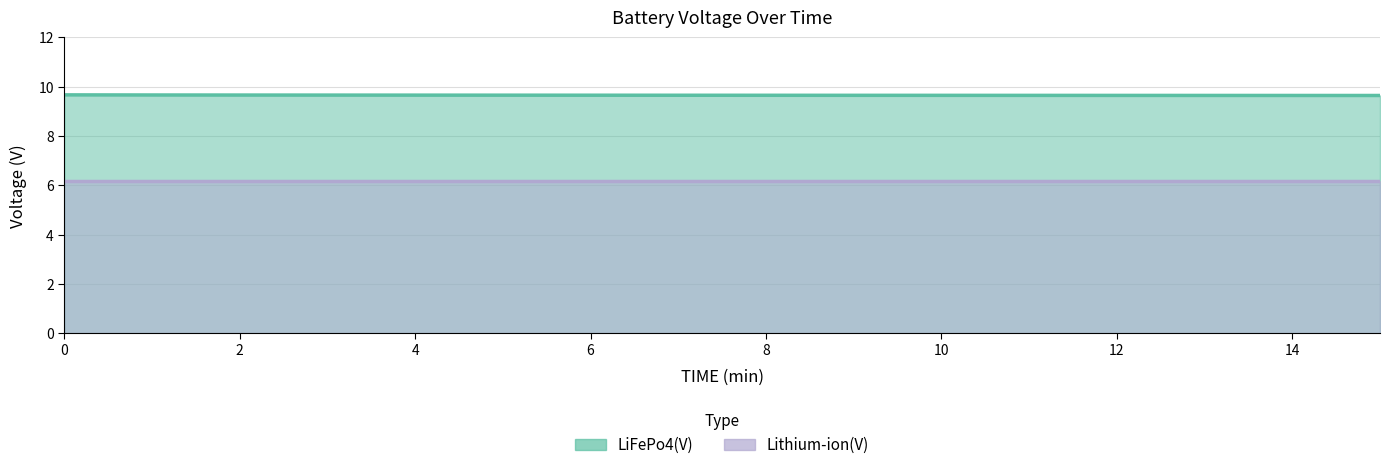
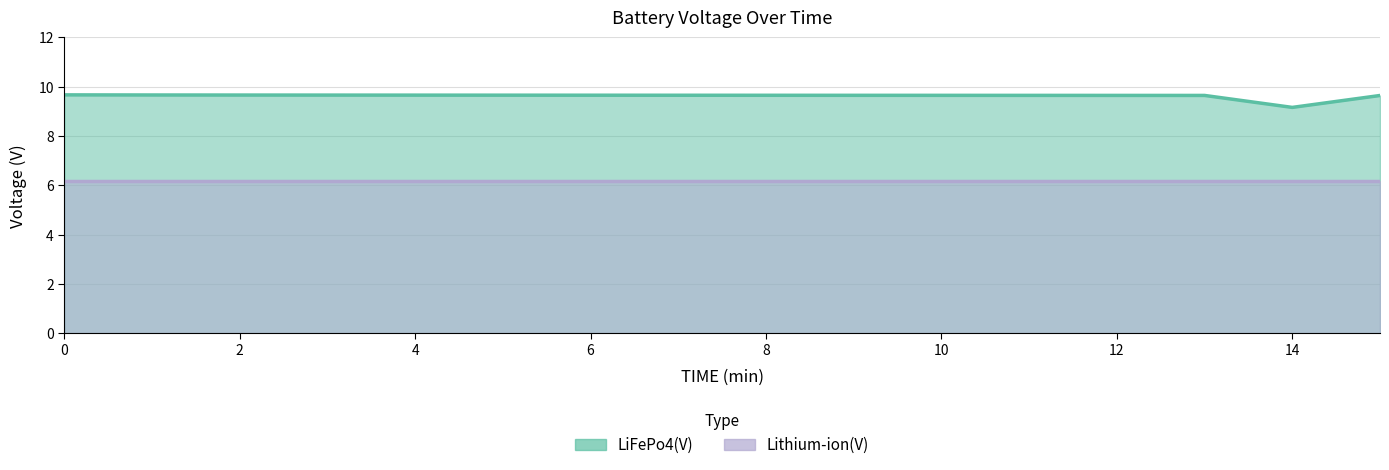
  {
    "LiFePo4(V)": {
      "0": 9.7,
      "2": 9.7,
      "4": 9.7,
      "6": 9.7,
      "8": 9.7,
      "10": 9.7,
      "12": 9.7,
-     "14": 9.6
+     "14": 9.2
    },
    "Lithium-ion(V)": {
      "0": 6.2,
      "2": 6.2,
      "4": 6.2,
      "6": 6.2,
      "8": 6.2,
      "10": 6.2,
      "12": 6.2,
      "14": 6.2
    }
  }
